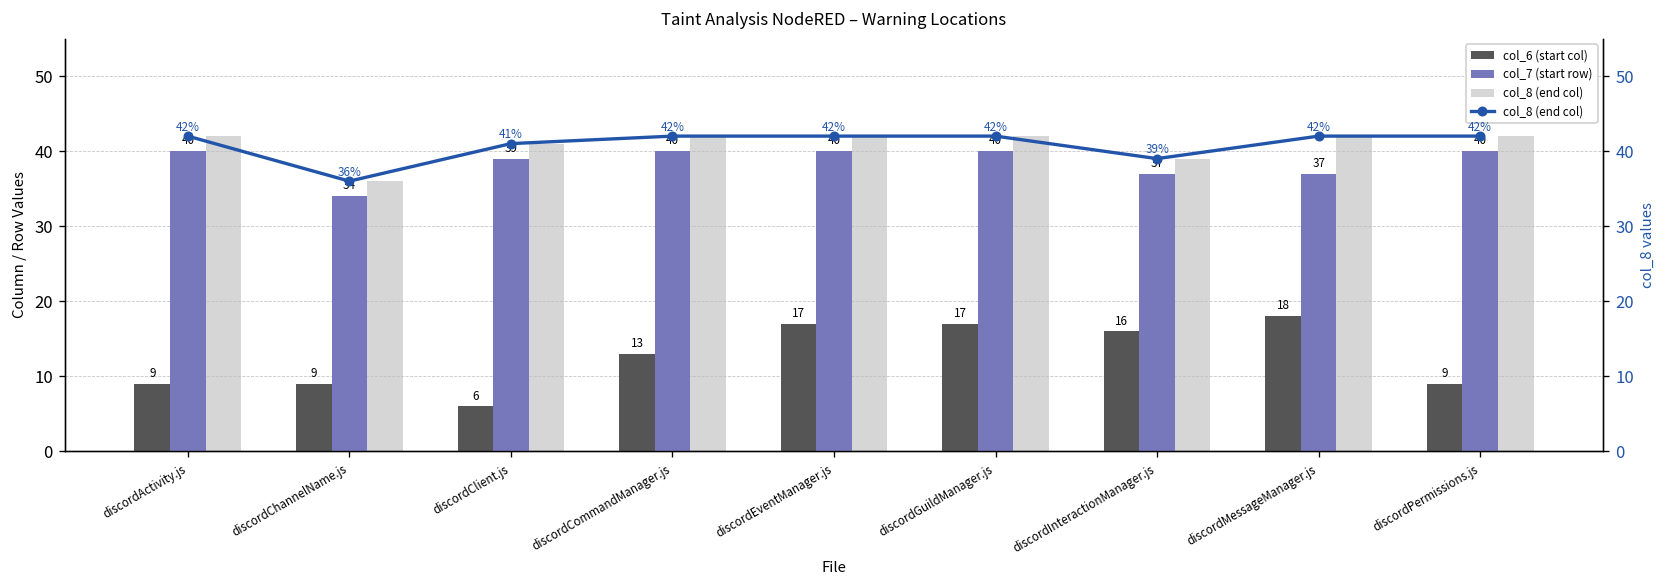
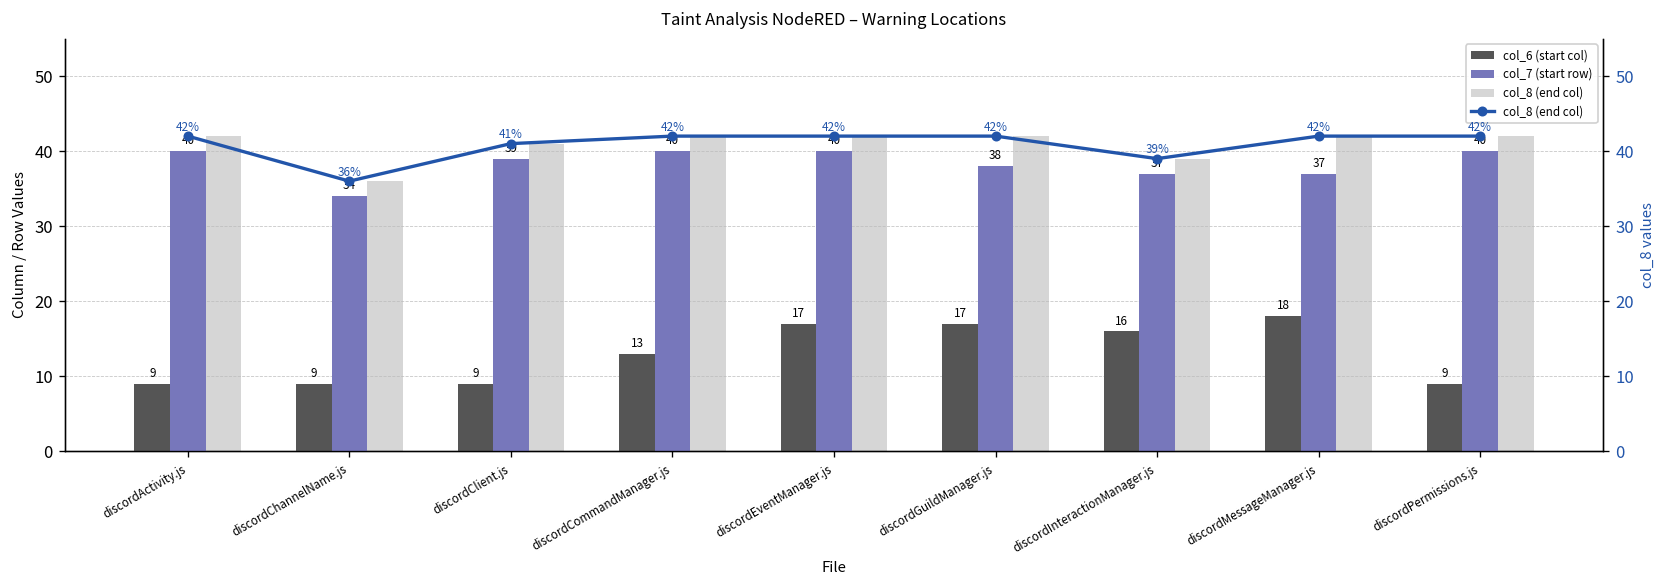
  {
    "col_6 (start col)": {
      "discordActivity.js": 9,
      "discordChannelName.js": 9,
-     "discordClient.js": 6,
+     "discordClient.js": 9,
      "discordCommandManager.js": 13,
      "discordEventManager.js": 17,
      "discordGuildManager.js": 17,
      "discordInteractionManager.js": 16,
      "discordMessageManager.js": 18,
      "discordPermissions.js": 9
    },
    "col_7 (start row)": {
-     "discordGuildManager.js": 40,
+     "discordGuildManager.js": 38,
      "discordMessageManager.js": 37
    }
  }
